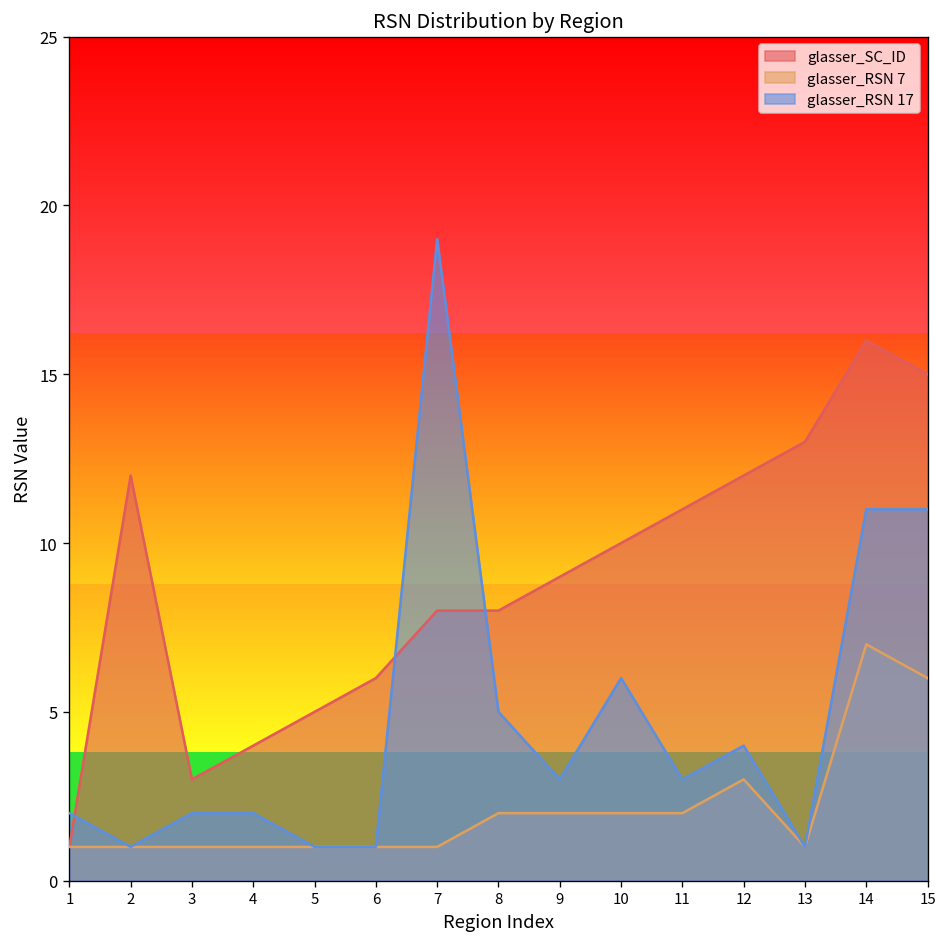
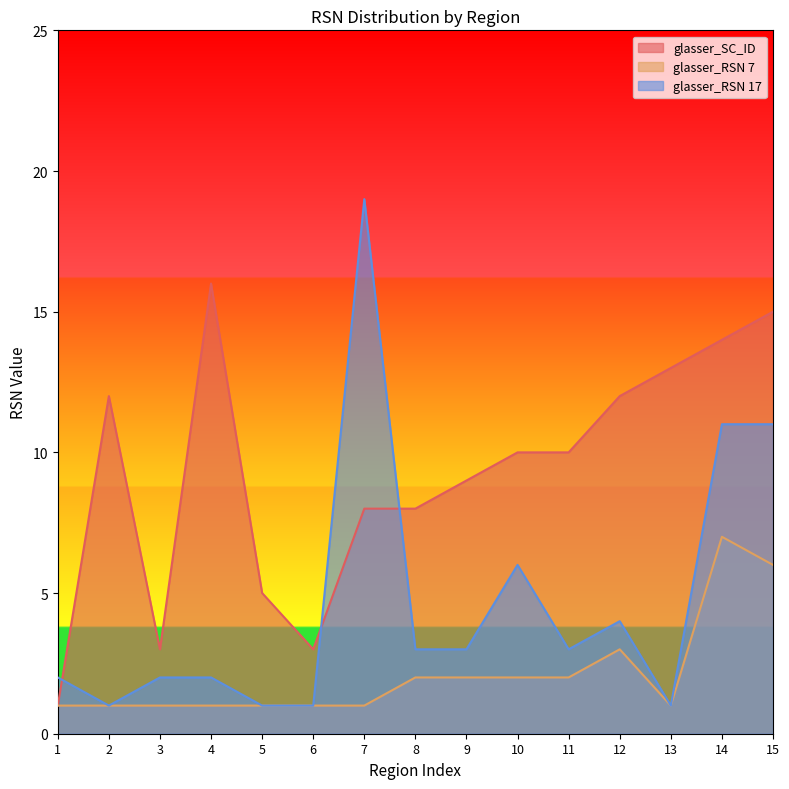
  {
    "glasser_SC_ID": {
      "2": 12,
      "3": 3,
-     "4": 4,
+     "4": 16,
      "5": 5,
-     "6": 6,
+     "6": 3,
      "7": 8,
      "8": 8,
      "9": 9,
      "10": 10,
-     "11": 11,
+     "11": 10,
      "12": 12,
      "13": 13,
-     "14": 16,
+     "14": 14,
      "15": 15
    },
    "glasser_RSN 7": {
      "3": 1,
      "4": 1,
      "7": 1,
      "8": 2,
      "9": 2,
      "10": 2,
      "11": 2,
      "12": 3,
      "14": 7,
      "15": 6
    },
    "glasser_RSN 17": {
      "1": 2,
      "3": 2,
      "4": 2,
      "7": 19,
-     "8": 5,
+     "8": 3,
      "9": 3,
      "10": 6,
      "11": 3,
      "12": 4,
      "14": 11,
      "15": 11
    }
  }
